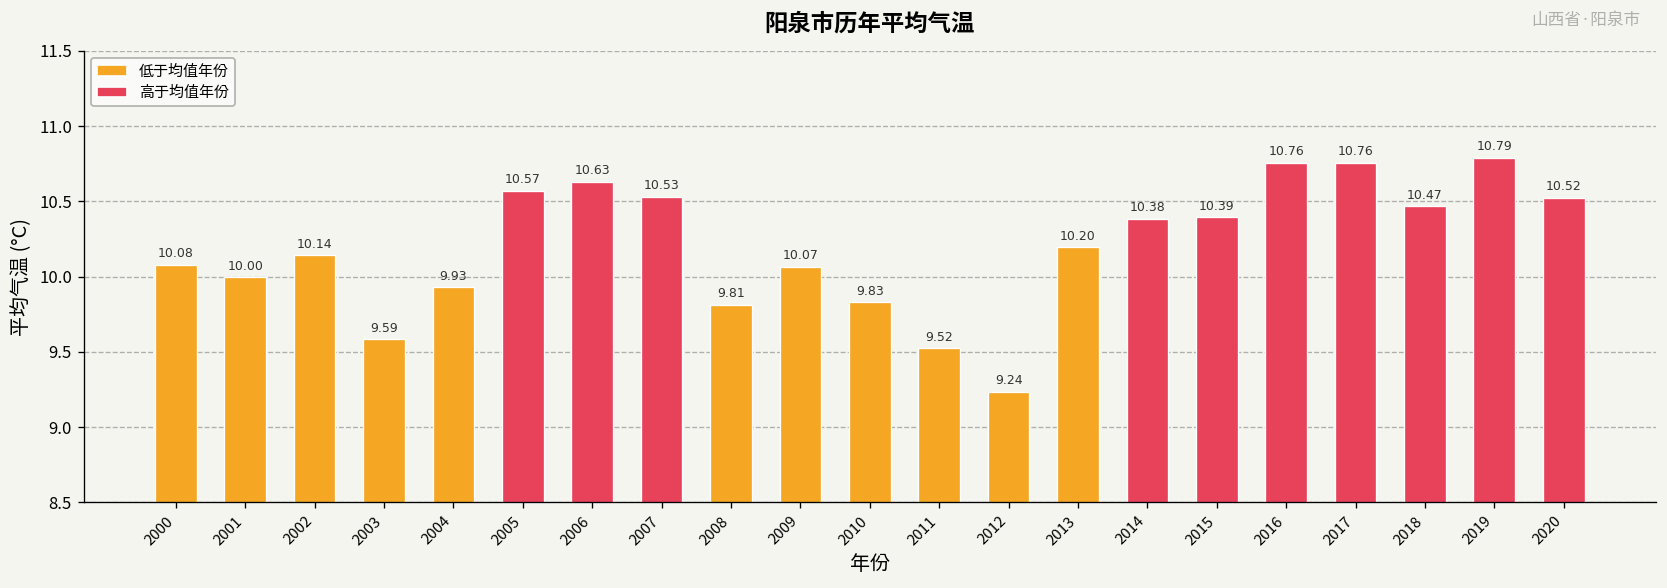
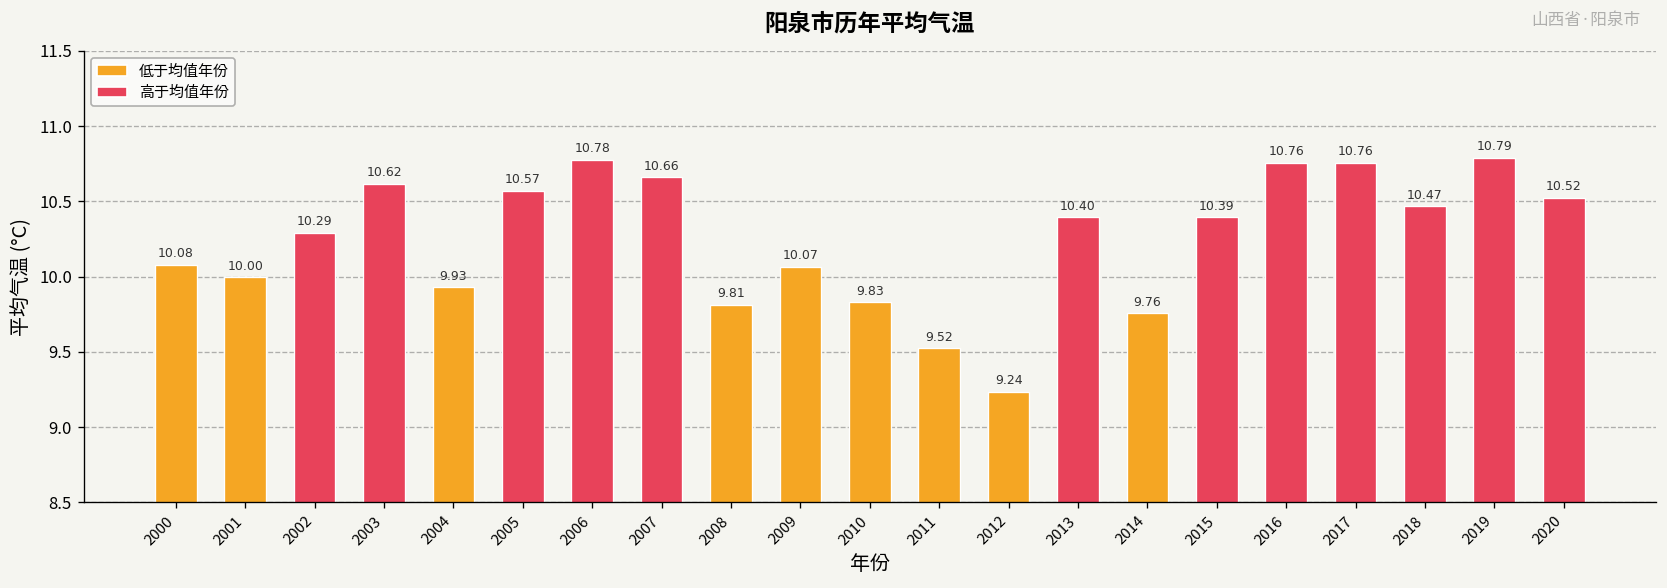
  {
    "2000": 10.08,
    "2001": 10.00,
-   "2002": 10.14,
-   "2003": 9.59,
+   "2002": 10.29,
+   "2003": 10.62,
    "2004": 9.93,
    "2005": 10.57,
-   "2006": 10.63,
-   "2007": 10.53,
+   "2006": 10.78,
+   "2007": 10.66,
    "2008": 9.81,
    "2009": 10.07,
    "2010": 9.83,
    "2011": 9.52,
    "2012": 9.24,
-   "2013": 10.20,
-   "2014": 10.38,
+   "2013": 10.40,
+   "2014": 9.76,
    "2015": 10.39,
    "2016": 10.76,
    "2017": 10.76,
    "2018": 10.47,
    "2019": 10.79,
    "2020": 10.52
  }
